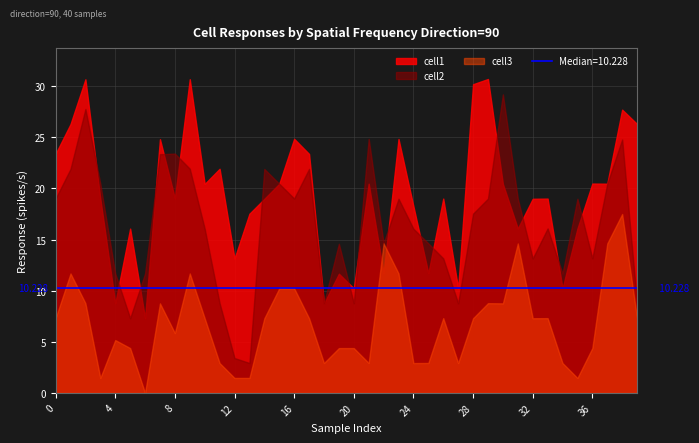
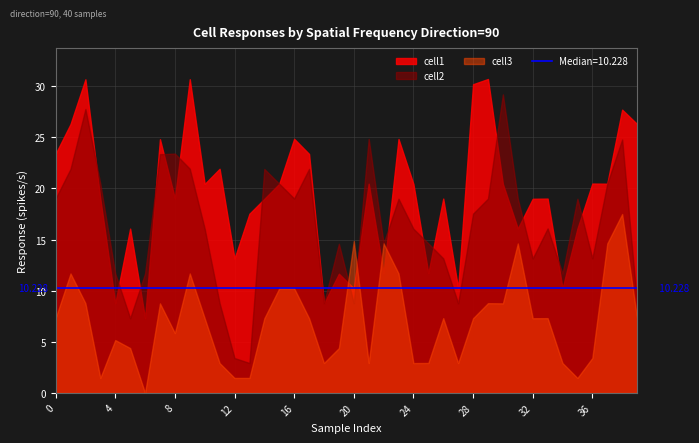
  {
    "cell1": {
      "0": 23.4,
      "4": 8.8,
      "8": 19.0,
      "12": 13.2,
      "16": 24.9,
      "20": 10.2,
-     "24": 18.3,
+     "24": 20.4,
      "28": 30.2,
      "32": 19.0,
      "36": 20.5
    },
    "cell2": {
      "0": 19.0,
      "4": 11.7,
      "8": 23.4,
      "12": 3.4,
      "16": 19.0,
      "20": 8.8,
      "24": 16.1,
      "28": 17.5,
      "32": 13.2,
      "36": 13.2
    },
    "cell3": {
      "0": 7.3,
      "4": 5.2,
      "8": 5.9,
      "12": 1.5,
      "16": 10.2,
-     "20": 4.4,
+     "20": 14.9,
      "24": 2.9,
      "28": 7.3,
      "32": 7.3,
-     "36": 4.4
+     "36": 3.4
    }
  }
